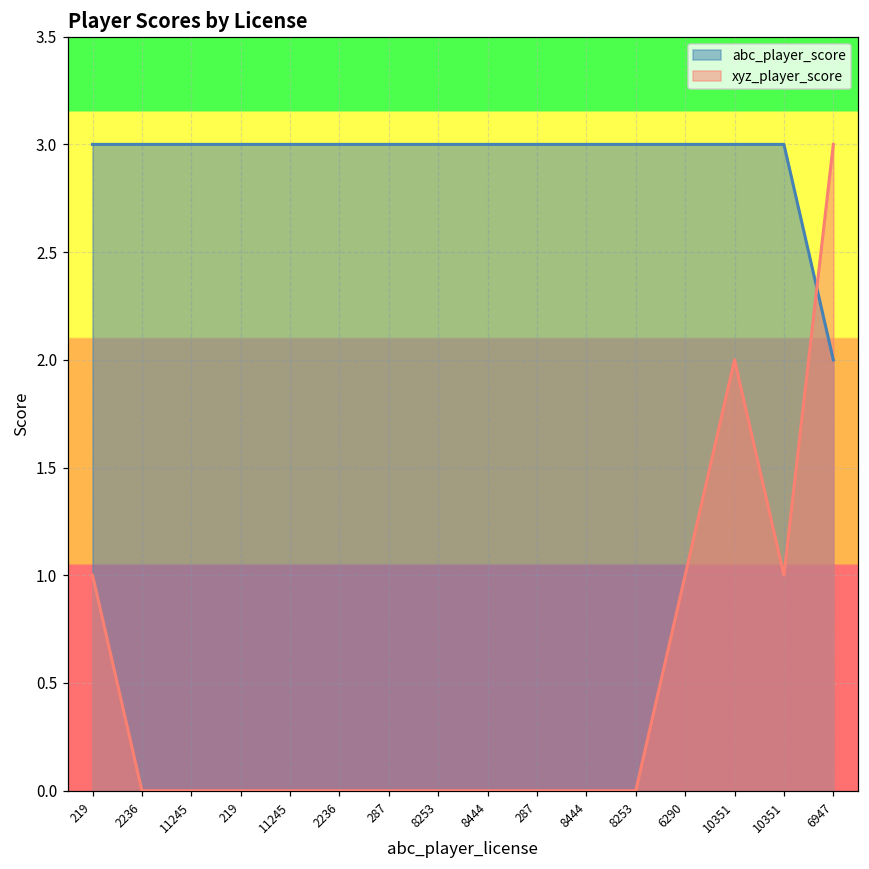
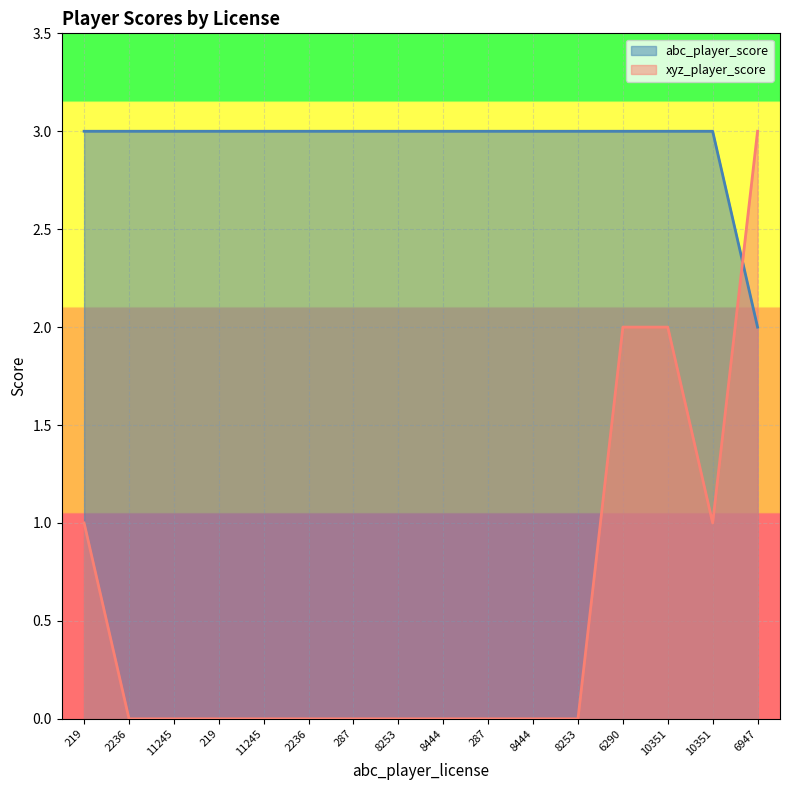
  {
    "abc_player_score": {
      "6290": 3,
      "6947": 2
    },
    "xyz_player_score": {
-     "6290": 1,
+     "6290": 2,
      "6947": 3
    }
  }
